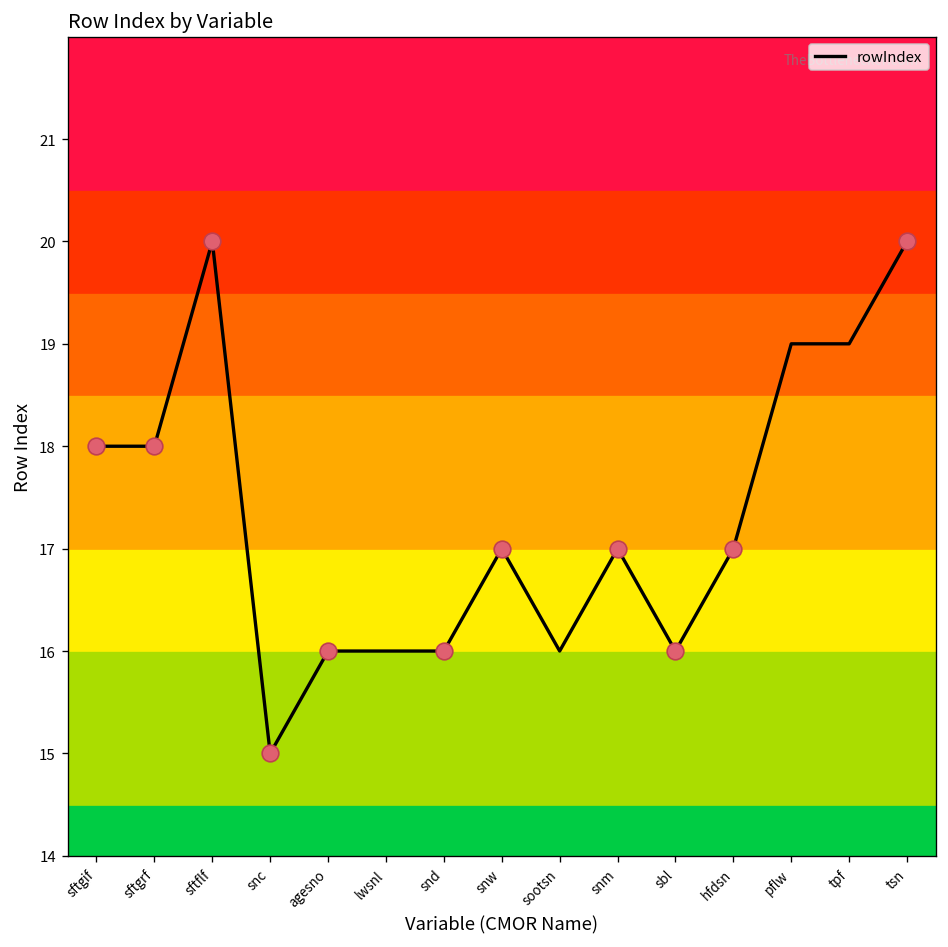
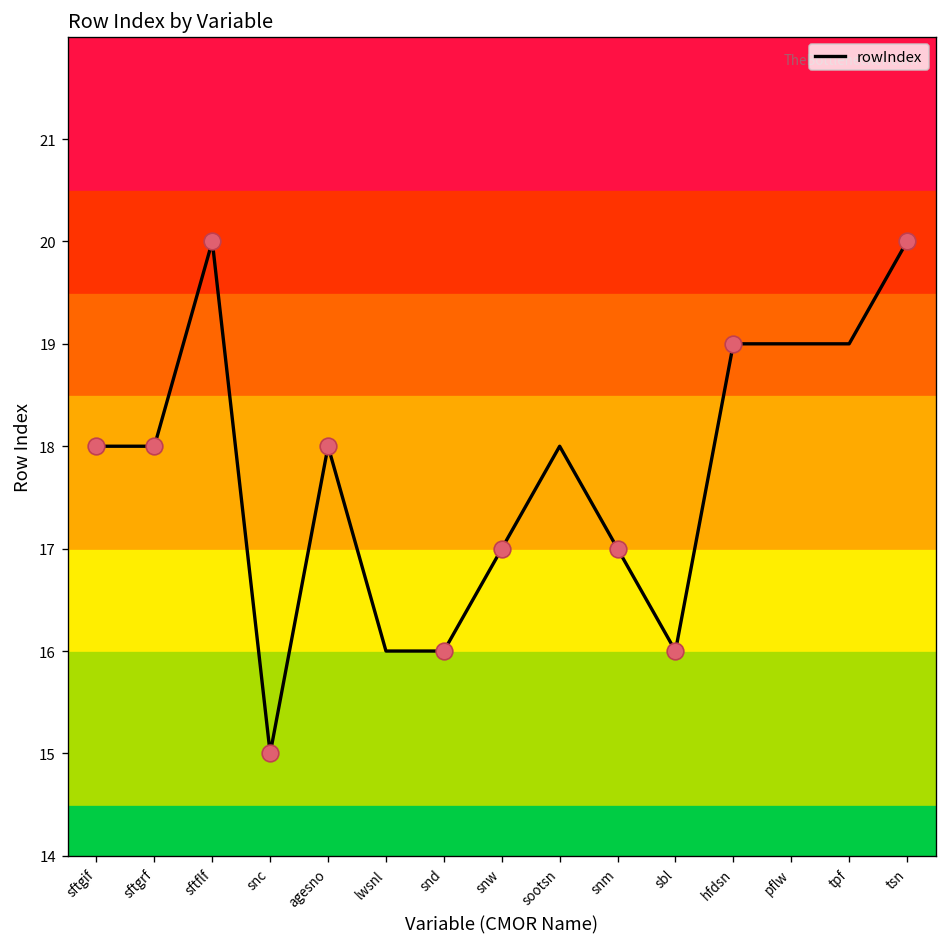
  {
    "rowIndex": {
-     "agesno": 16,
+     "agesno": 18,
      "lwsnl": 16,
-     "sootsn": 16,
-     "hfdsn": 17,
+     "sootsn": 18,
+     "hfdsn": 19,
      "pflw": 19,
      "tpf": 19
    }
  }
